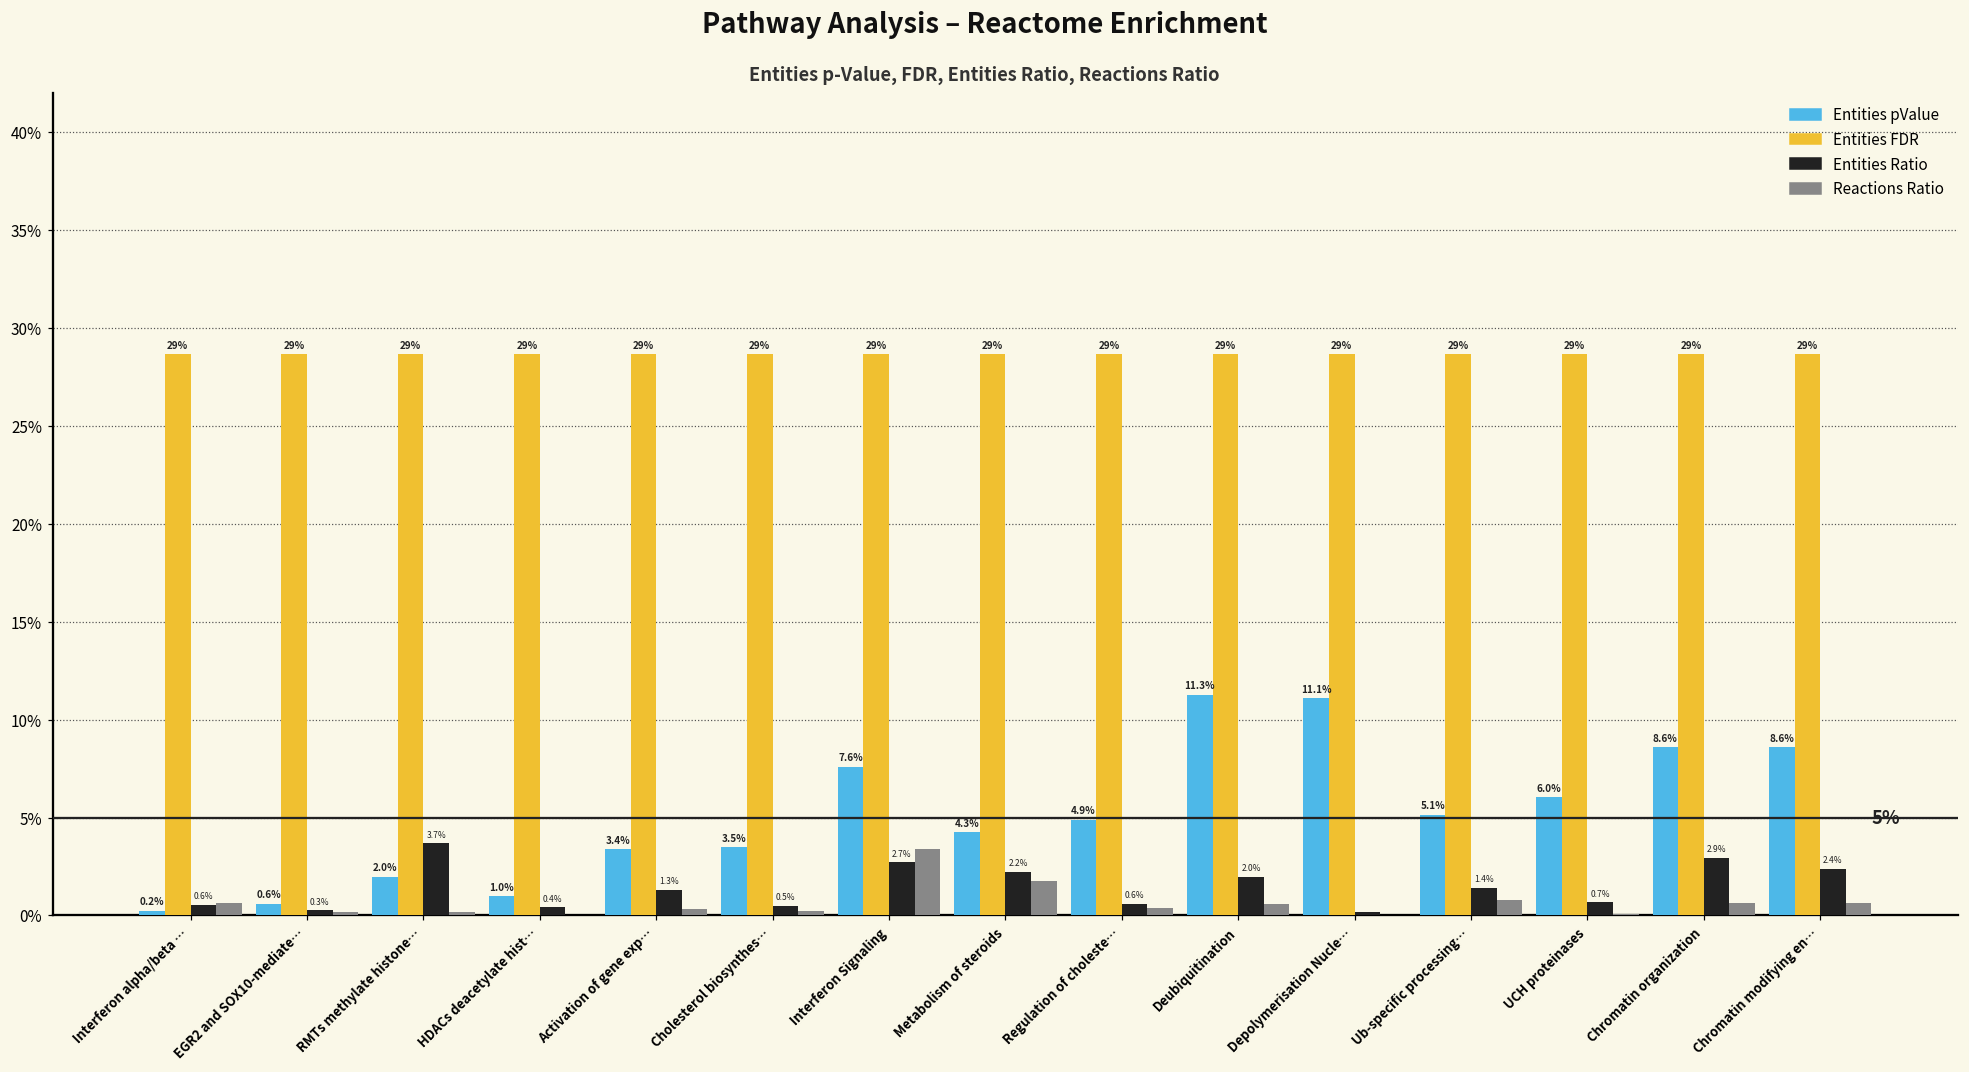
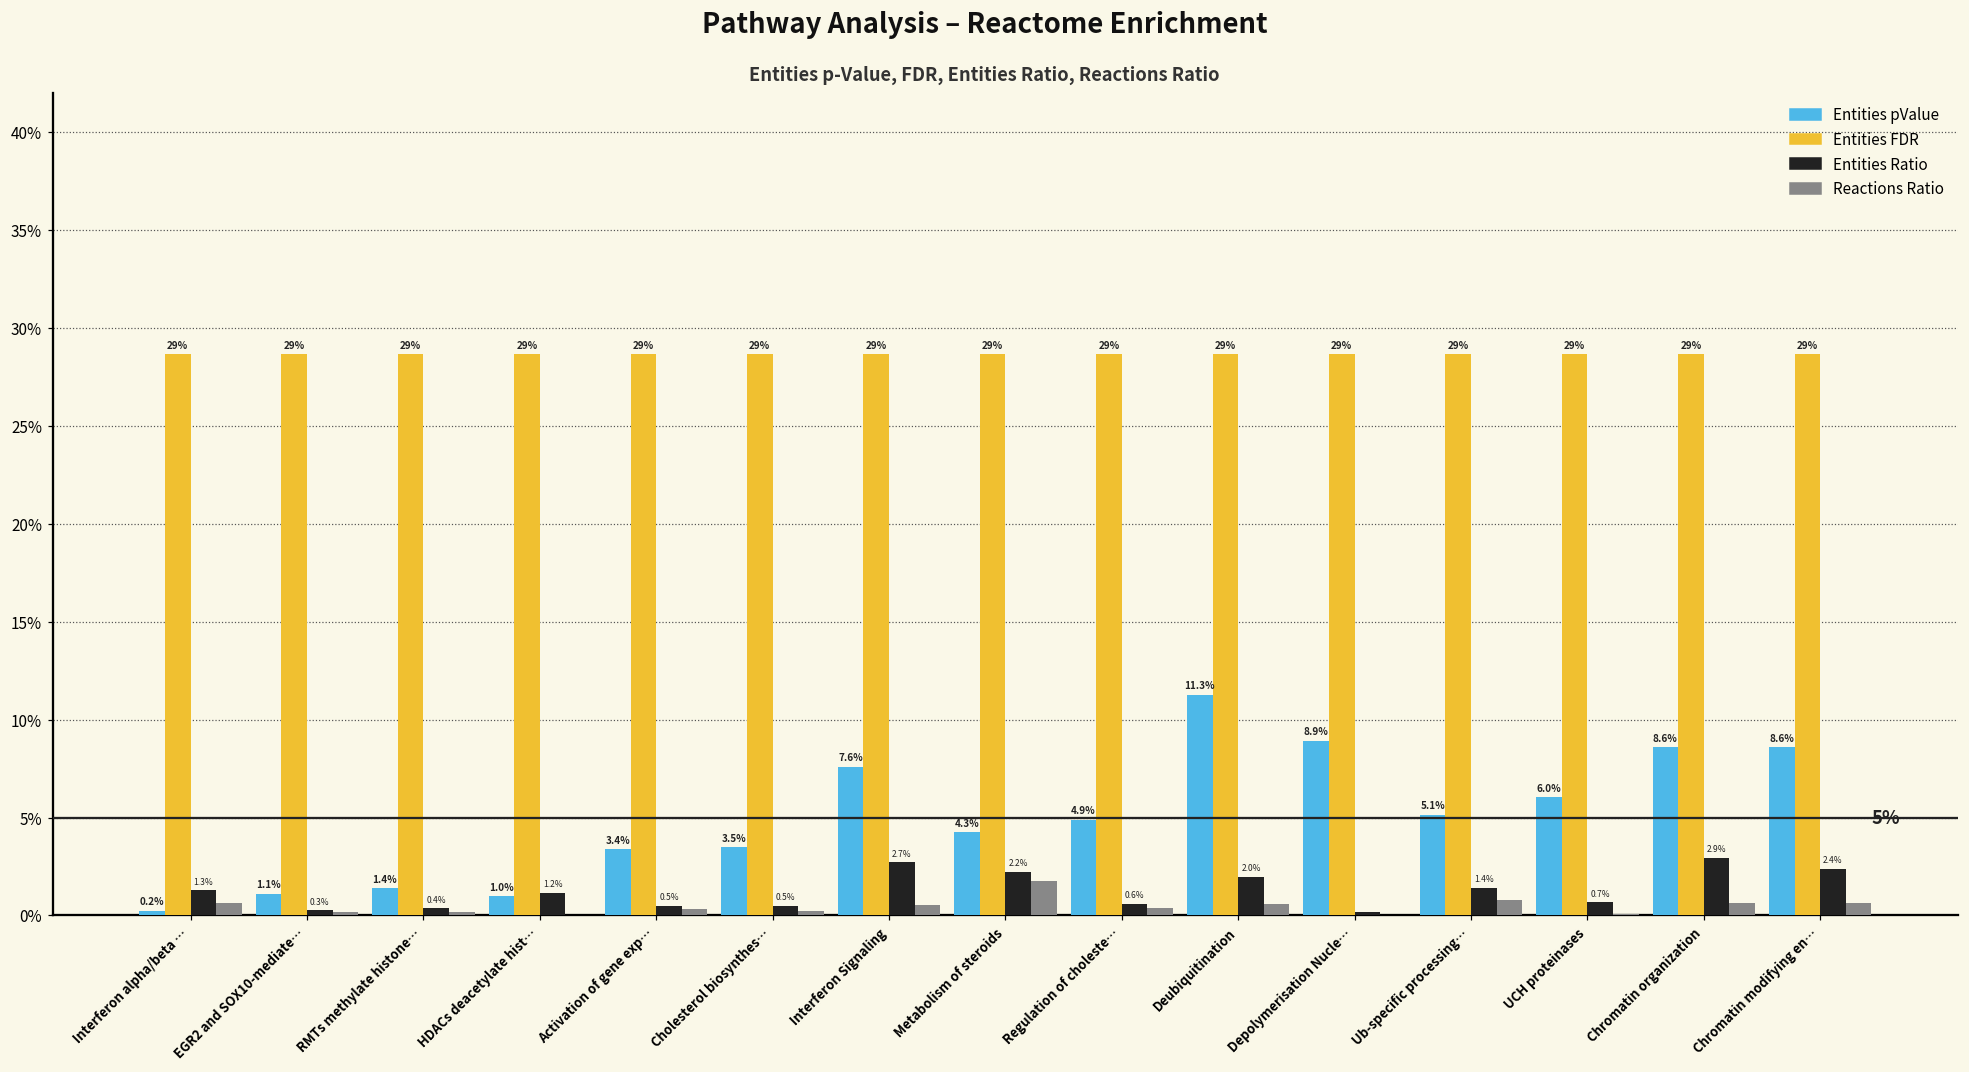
  {
    "Entities pValue": {
      "Interferon alpha/beta …": "0.2%",
-     "EGR2 and SOX10-mediate…": "0.6%",
-     "RMTs methylate histone…": "2.0%",
+     "EGR2 and SOX10-mediate…": "1.1%",
+     "RMTs methylate histone…": "1.4%",
      "HDACs deacetylate hist…": "1.0%",
      "Activation of gene exp…": "3.4%",
      "Cholesterol biosynthes…": "3.5%",
      "Interferon Signaling": "7.6%",
      "Metabolism of steroids": "4.3%",
      "Regulation of choleste…": "4.9%",
      "Deubiquitination": "11.3%",
-     "Depolymerisation Nucle…": "11.1%",
+     "Depolymerisation Nucle…": "8.9%",
      "Ub-specific processing…": "5.1%",
      "UCH proteinases": "6.0%",
      "Chromatin organization": "8.6%",
      "Chromatin modifying en…": "8.6%"
    },
    "Entities FDR": {
      "Interferon alpha/beta …": "29%",
      "EGR2 and SOX10-mediate…": "29%",
      "RMTs methylate histone…": "29%",
      "HDACs deacetylate hist…": "29%",
      "Activation of gene exp…": "29%",
      "Cholesterol biosynthes…": "29%",
      "Interferon Signaling": "29%",
      "Metabolism of steroids": "29%",
      "Regulation of choleste…": "29%",
      "Deubiquitination": "29%",
      "Depolymerisation Nucle…": "29%",
      "Ub-specific processing…": "29%",
      "UCH proteinases": "29%",
      "Chromatin organization": "29%",
      "Chromatin modifying en…": "29%"
    },
    "Entities Ratio": {
-     "Interferon alpha/beta …": "0.6%",
+     "Interferon alpha/beta …": "1.3%",
      "EGR2 and SOX10-mediate…": "0.3%",
-     "RMTs methylate histone…": "3.7%",
-     "HDACs deacetylate hist…": "0.4%",
-     "Activation of gene exp…": "1.3%",
+     "RMTs methylate histone…": "0.4%",
+     "HDACs deacetylate hist…": "1.2%",
+     "Activation of gene exp…": "0.5%",
      "Cholesterol biosynthes…": "0.5%",
      "Interferon Signaling": "2.7%",
      "Metabolism of steroids": "2.2%",
      "Regulation of choleste…": "0.6%",
      "Deubiquitination": "2.0%",
      "Ub-specific processing…": "1.4%",
      "UCH proteinases": "0.7%",
      "Chromatin organization": "2.9%",
      "Chromatin modifying en…": "2.4%"
    },
    "Reactions Ratio": {
      "Interferon alpha/beta …": "0.6%",
      "EGR2 and SOX10-mediate…": "0.2%",
      "RMTs methylate histone…": "0.2%",
      "Activation of gene exp…": "0.3%",
      "Cholesterol biosynthes…": "0.3%",
-     "Interferon Signaling": "3.4%",
+     "Interferon Signaling": "0.5%",
      "Metabolism of steroids": "1.8%",
      "Regulation of choleste…": "0.4%",
      "Deubiquitination": "0.6%",
      "Ub-specific processing…": "0.8%",
      "Chromatin organization": "0.6%",
      "Chromatin modifying en…": "0.6%"
    }
  }
